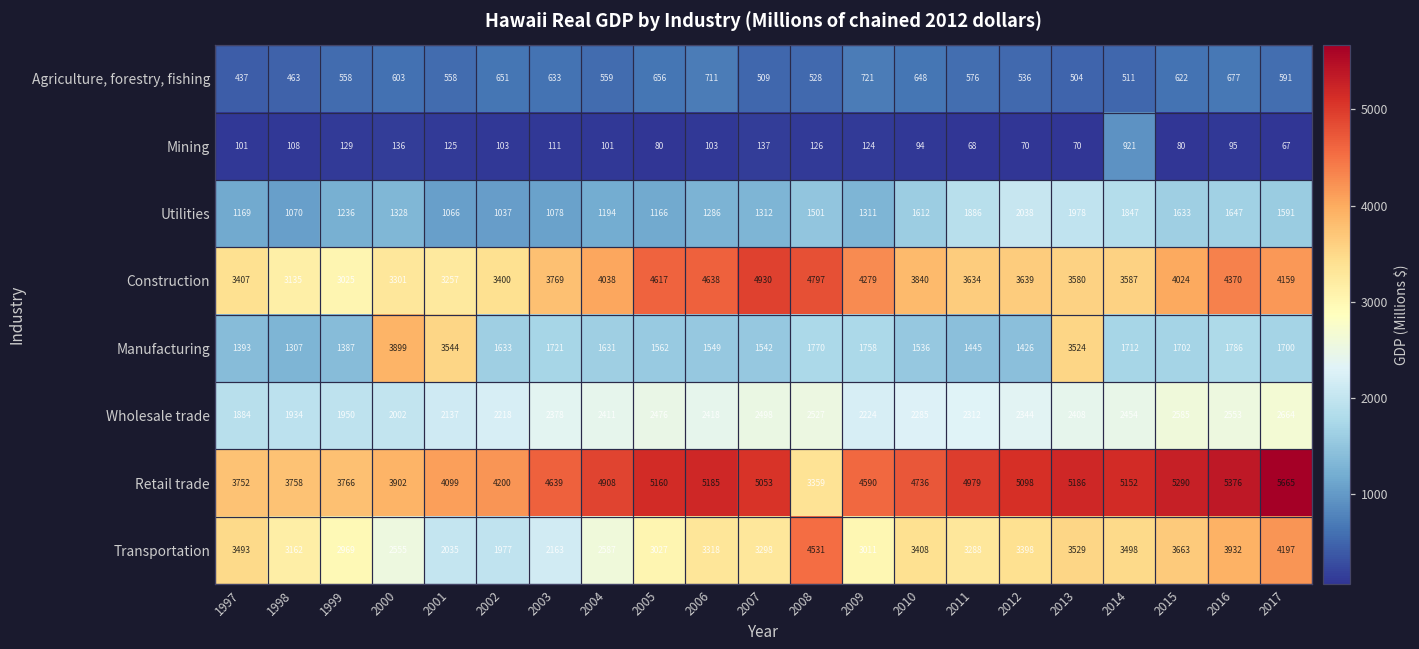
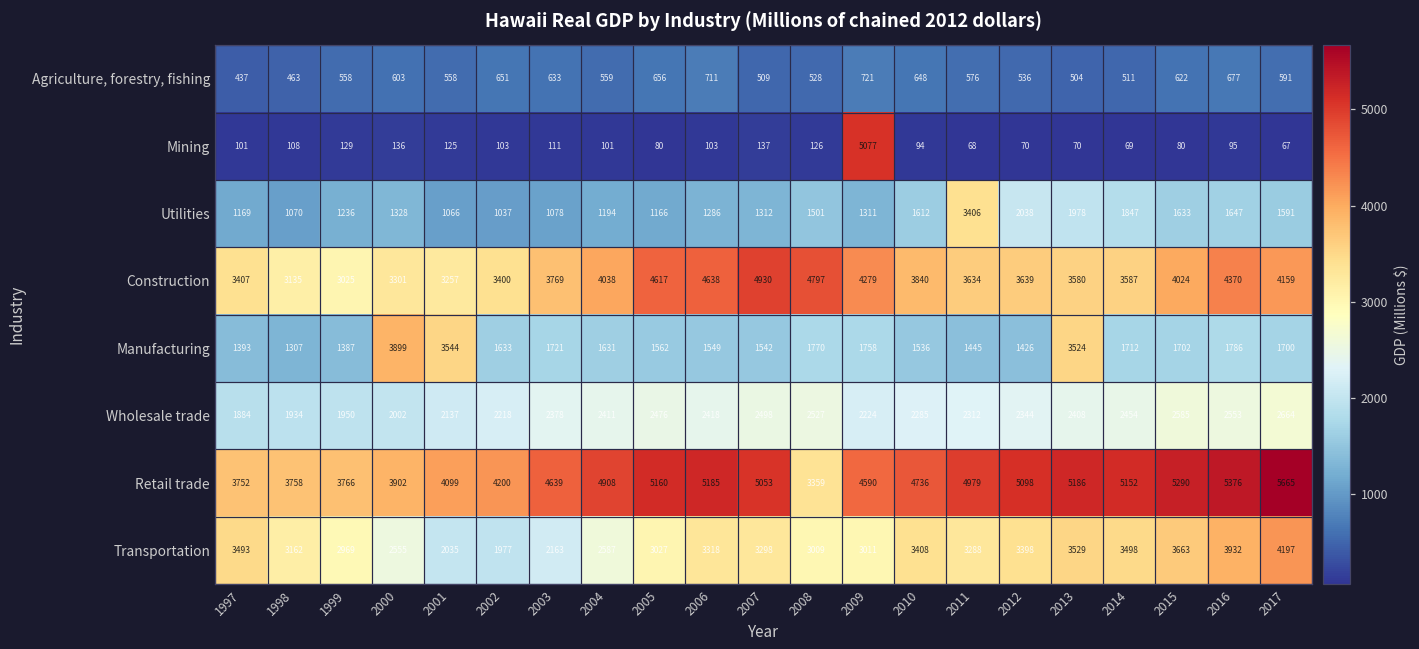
  {
    "Agriculture, forestry, fishing": {
      "1997": 437,
      "1998": 463,
      "1999": 558,
      "2000": 603,
      "2001": 558,
      "2002": 651,
      "2003": 633,
      "2004": 559,
      "2005": 656,
      "2006": 711,
      "2007": 509,
      "2008": 528,
      "2009": 721,
      "2010": 648,
      "2011": 576,
      "2012": 536,
      "2013": 504,
      "2014": 511,
      "2015": 622,
      "2016": 677,
      "2017": 591
    },
    "Mining": {
      "1997": 101,
      "1998": 108,
      "1999": 129,
      "2000": 136,
      "2001": 125,
      "2002": 103,
      "2003": 111,
      "2004": 101,
      "2005": 80,
      "2006": 103,
      "2007": 137,
      "2008": 126,
-     "2009": 124,
+     "2009": 5077,
      "2010": 94,
      "2011": 68,
      "2012": 70,
      "2013": 70,
-     "2014": 921,
+     "2014": 69,
      "2015": 80,
      "2016": 95,
      "2017": 67
    },
    "Utilities": {
      "1997": 1169,
      "1998": 1070,
      "1999": 1236,
      "2000": 1328,
      "2001": 1066,
      "2002": 1037,
      "2003": 1078,
      "2004": 1194,
      "2005": 1166,
      "2006": 1286,
      "2007": 1312,
      "2008": 1501,
      "2009": 1311,
      "2010": 1612,
-     "2011": 1886,
+     "2011": 3406,
      "2013": 1978,
      "2014": 1847,
      "2015": 1633,
      "2016": 1647,
      "2017": 1591
    },
    "Construction": {
      "1997": 3407,
      "1998": 3135,
      "1999": 3025,
      "2000": 3301,
      "2001": 3257,
      "2002": 3400,
      "2003": 3769,
      "2004": 4038,
      "2005": 4617,
      "2006": 4638,
      "2007": 4930,
      "2008": 4797,
      "2009": 4279,
      "2010": 3840,
      "2011": 3634,
      "2012": 3639,
      "2013": 3580,
      "2014": 3587,
      "2015": 4024,
      "2016": 4370,
      "2017": 4159
    },
    "Manufacturing": {
      "1997": 1393,
      "1998": 1307,
      "1999": 1387,
      "2000": 3899,
      "2001": 3544,
      "2002": 1633,
      "2003": 1721,
      "2004": 1631,
      "2005": 1562,
      "2006": 1549,
      "2007": 1542,
      "2008": 1770,
      "2009": 1758,
      "2010": 1536,
      "2011": 1445,
      "2012": 1426,
      "2013": 3524,
      "2014": 1712,
      "2015": 1702,
      "2016": 1786,
      "2017": 1700
    },
    "Wholesale trade": {
      "1997": 1884,
      "1998": 1934,
      "1999": 1950,
      "2000": 2002
    },
    "Retail trade": {
      "1997": 3752,
      "1998": 3758,
      "1999": 3766,
      "2000": 3902,
      "2001": 4099,
      "2002": 4200,
      "2003": 4639,
      "2004": 4908,
      "2005": 5160,
      "2006": 5185,
      "2007": 5053,
      "2008": 3359,
      "2009": 4590,
      "2010": 4736,
      "2011": 4979,
      "2012": 5098,
      "2013": 5186,
      "2014": 5152,
      "2015": 5290,
      "2016": 5376,
      "2017": 5665
    },
    "Transportation": {
      "1997": 3493,
      "1998": 3162,
      "1999": 2969,
      "2001": 2035,
      "2002": 1977,
      "2005": 3027,
      "2006": 3318,
      "2007": 3298,
-     "2008": 4531,
+     "2008": 3009,
      "2009": 3011,
      "2010": 3408,
      "2011": 3288,
      "2012": 3398,
      "2013": 3529,
      "2014": 3498,
      "2015": 3663,
      "2016": 3932,
      "2017": 4197
    }
  }
